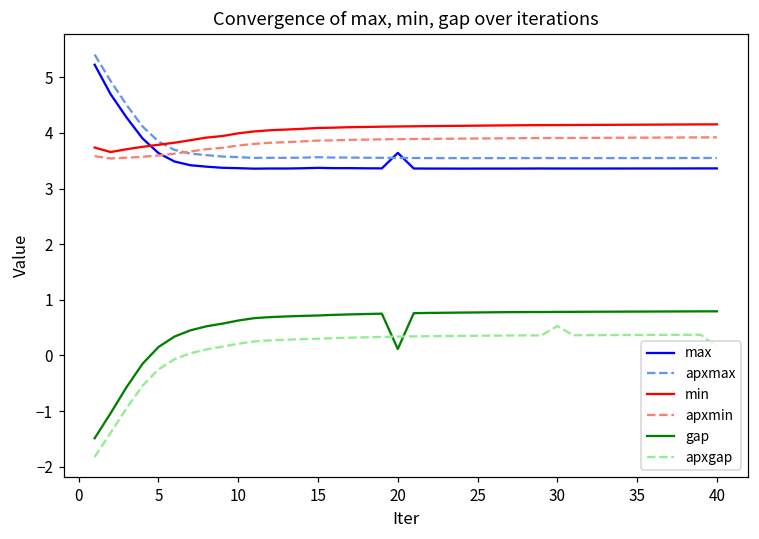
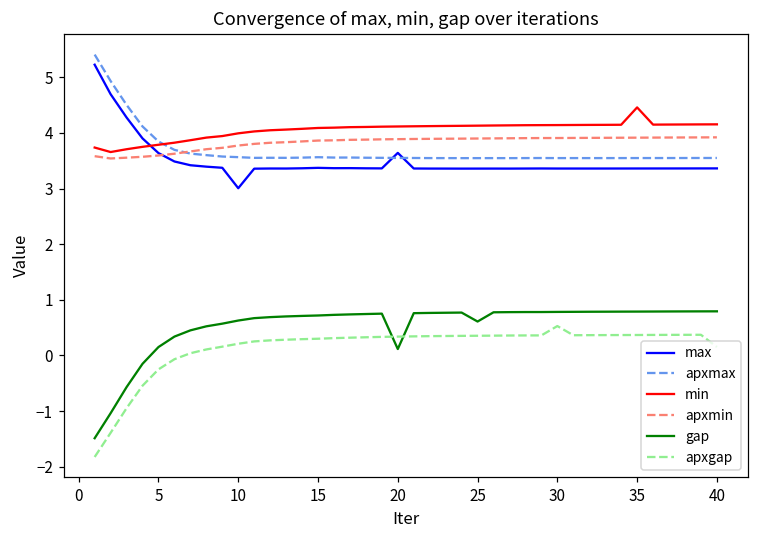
  {
    "max": {
-     "10": 3.4,
+     "10": 3.0,
      "15": 3.4,
      "20": 3.6,
      "25": 3.4,
      "30": 3.4,
      "35": 3.4,
      "40": 3.4
    },
    "apxmax": {
      "5": 3.8,
      "10": 3.6,
      "15": 3.6,
      "20": 3.5,
      "25": 3.5,
      "30": 3.5,
      "35": 3.5,
      "40": 3.5
    },
    "min": {
      "5": 3.8,
      "10": 4.0,
      "15": 4.1,
      "20": 4.1,
      "25": 4.1,
      "30": 4.1,
-     "35": 4.1,
+     "35": 4.5,
      "40": 4.2
    },
    "apxmin": {
      "10": 3.8,
      "15": 3.9,
      "20": 3.9,
      "25": 3.9,
      "30": 3.9,
      "35": 3.9,
      "40": 3.9
    },
    "gap": {
      "5": 0.1,
      "10": 0.6,
      "15": 0.7,
      "20": 0.1,
-     "25": 0.8,
+     "25": 0.6,
      "30": 0.8,
      "35": 0.8,
      "40": 0.8
    },
    "apxgap": {
      "5": -0.3,
      "10": 0.2,
      "15": 0.3,
      "20": 0.3,
      "25": 0.4,
      "30": 0.5,
      "35": 0.4
    }
  }
